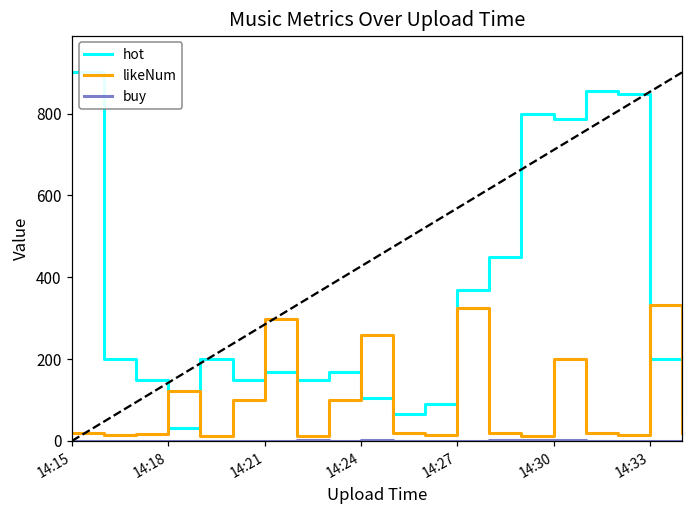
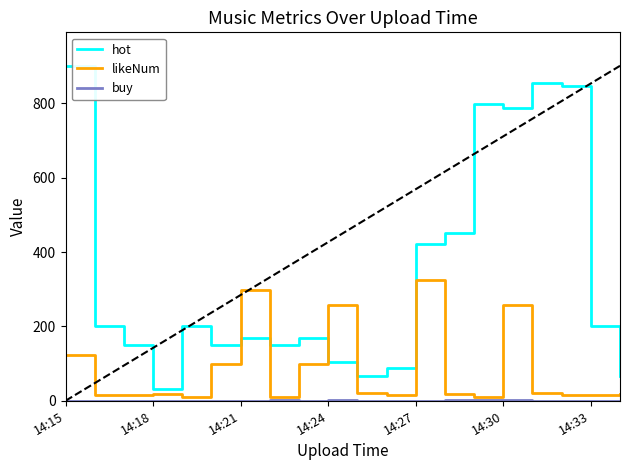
  {
    "hot": {
      "14:15": 900,
      "14:18": 30,
      "14:21": 170,
      "14:24": 100,
-     "14:27": 370,
+     "14:27": 420,
      "14:30": 790,
      "14:33": 200
    },
    "likeNum": {
-     "14:15": 20,
-     "14:18": 120,
+     "14:15": 120,
+     "14:18": 20,
      "14:21": 300,
      "14:24": 260,
      "14:27": 330,
-     "14:30": 200,
-     "14:33": 330
+     "14:30": 260,
+     "14:33": 20
    },
    "buy": {
      "14:18": 0,
      "14:21": 0,
      "14:24": 0,
      "14:27": 0,
      "14:30": 0,
      "14:33": 0
    }
  }
